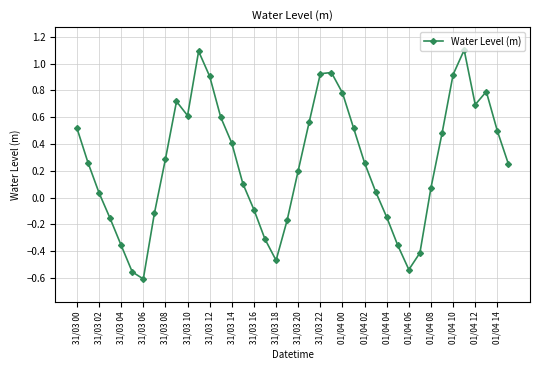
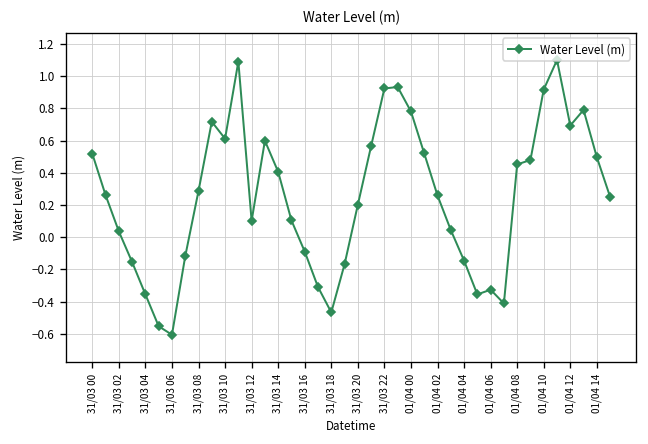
  {
    "31/03 00": 0.52,
    "31/03 02": 0.04,
    "31/03 04": -0.36,
    "31/03 06": -0.61,
    "31/03 08": 0.29,
    "31/03 10": 0.61,
-   "31/03 12": 0.90,
+   "31/03 12": 0.10,
    "31/03 14": 0.41,
    "31/03 16": -0.09,
    "31/03 18": -0.47,
    "31/03 20": 0.20,
    "31/03 22": 0.92,
    "01/04 00": 0.78,
    "01/04 02": 0.26,
    "01/04 04": -0.15,
-   "01/04 06": -0.54,
-   "01/04 08": 0.07,
+   "01/04 06": -0.33,
+   "01/04 08": 0.45,
    "01/04 10": 0.92,
    "01/04 12": 0.69,
    "01/04 14": 0.50
  }
